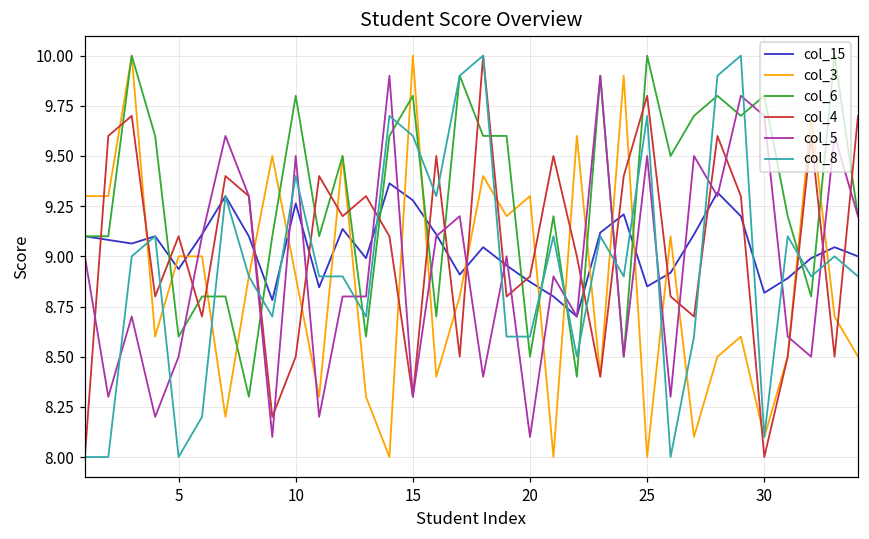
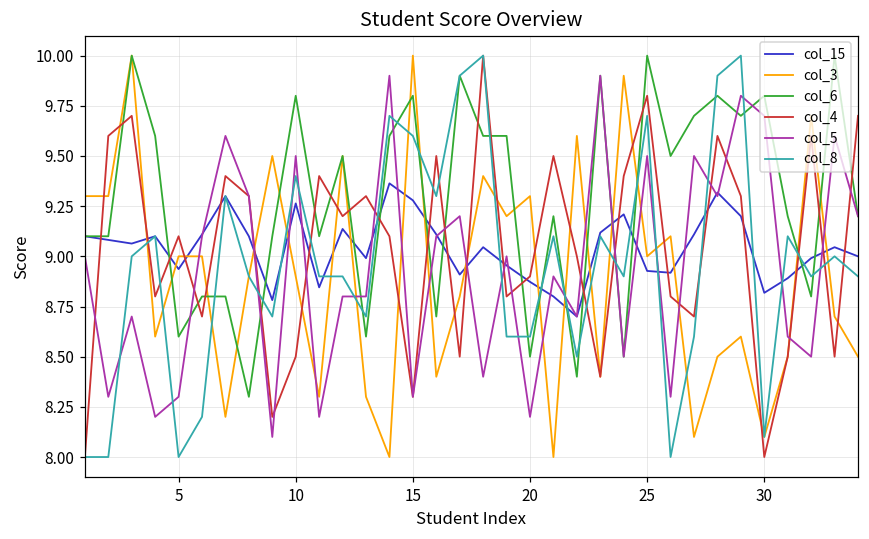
  {
    "col_15": {
      "5": 8.94,
      "10": 9.26,
      "15": 9.28,
      "20": 8.87,
-     "25": 8.85,
+     "25": 8.93,
      "30": 8.82
    },
    "col_3": {
      "5": 9,
      "10": 8.90,
      "15": 10,
      "20": 9.30,
-     "25": 8
+     "25": 9
    },
    "col_6": {
      "5": 8.60,
      "10": 9.80,
      "15": 9.80,
      "20": 8.50,
      "25": 10.00
    },
    "col_4": {
      "5": 9.10,
      "10": 8.50,
      "20": 8.90,
      "25": 9.80,
      "30": 8.00
    },
    "col_5": {
-     "5": 8.5,
+     "5": 8.3,
      "10": 9.5,
-     "20": 8.1,
+     "20": 8.2,
      "25": 9.5
    },
    "col_8": {
      "5": 8.00,
      "10": 9.40,
      "15": 9.60,
      "20": 8.60,
      "25": 9.70
    }
  }
